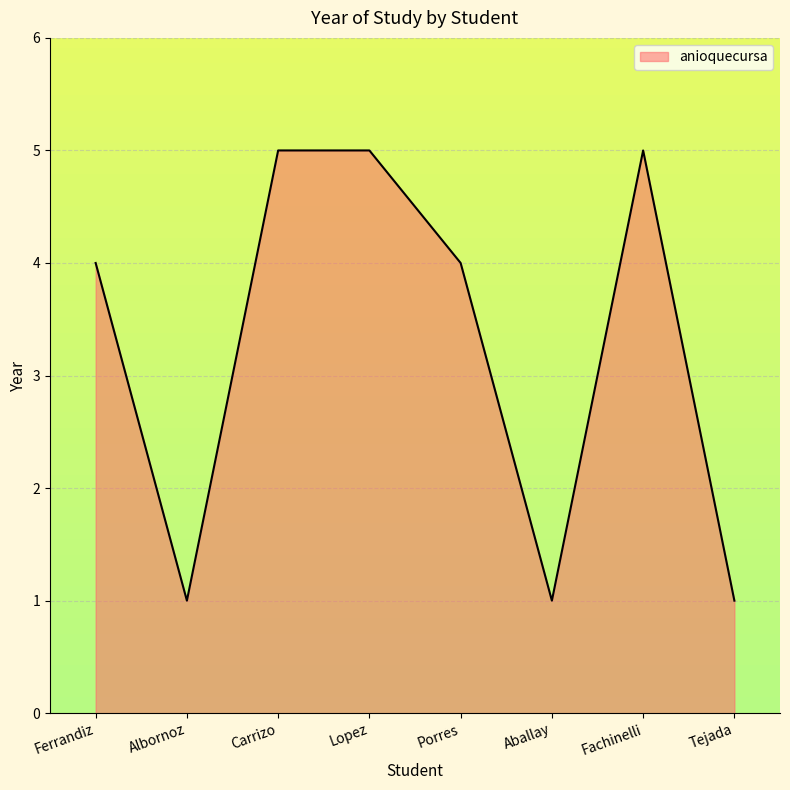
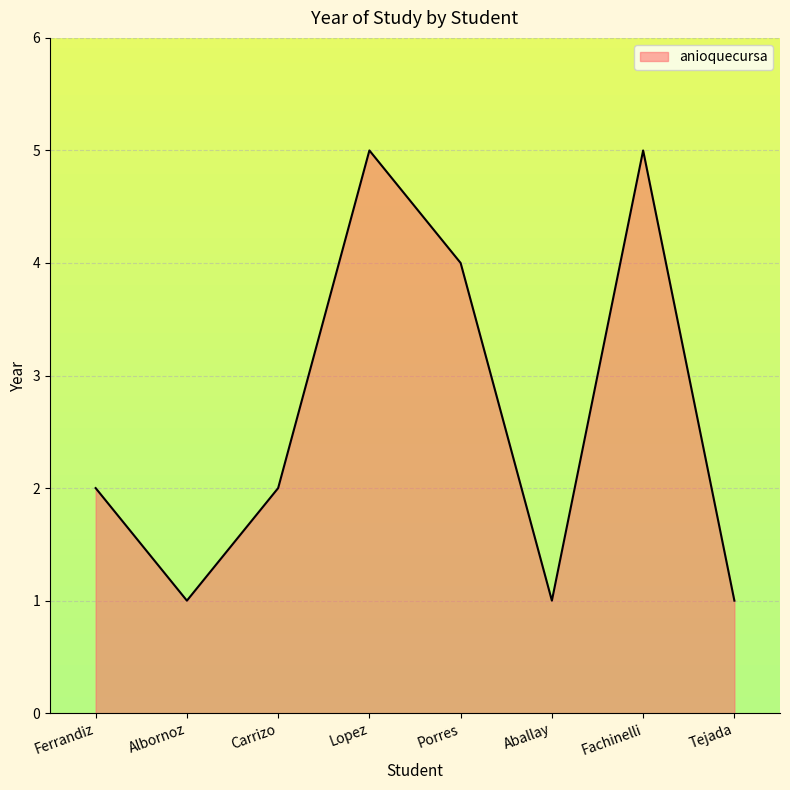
  {
-   "Ferrandiz": 4,
+   "Ferrandiz": 2,
    "Albornoz": 1,
-   "Carrizo": 5,
+   "Carrizo": 2,
    "Lopez": 5,
    "Porres": 4,
    "Aballay": 1,
    "Fachinelli": 5,
    "Tejada": 1
  }
